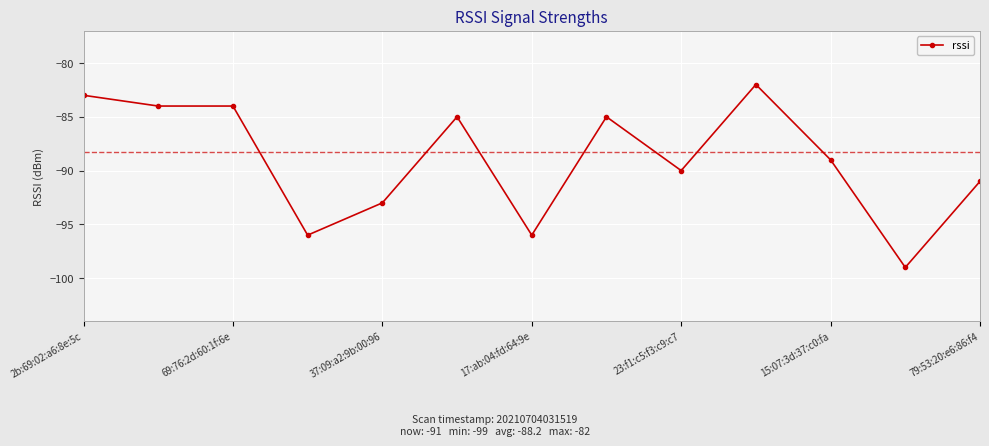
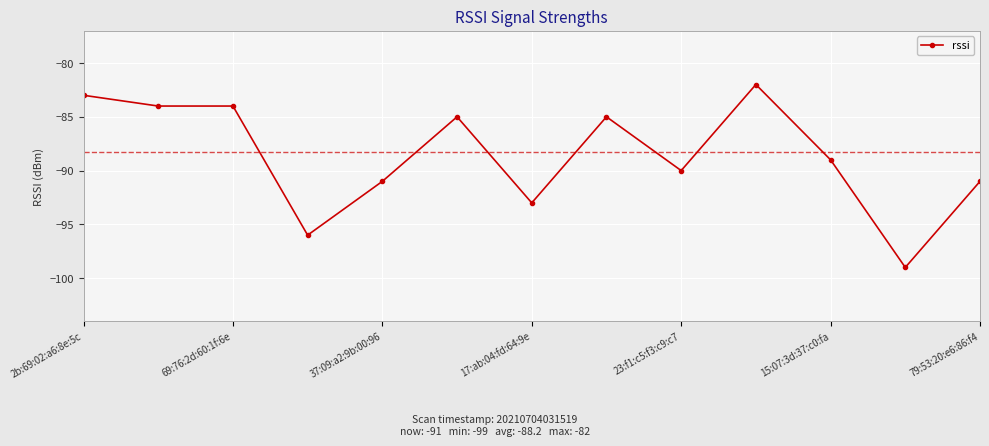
  {
    "2b:69:02:a6:8e:5c": -83,
    "69:76:2d:60:1f:6e": -84,
-   "37:09:a2:9b:00:96": -93,
-   "17:ab:04:fd:64:9e": -96,
+   "37:09:a2:9b:00:96": -91,
+   "17:ab:04:fd:64:9e": -93,
    "23:f1:c5:f3:c9:c7": -90,
    "15:07:3d:37:c0:fa": -89,
    "79:53:20:e6:86:f4": -91
  }
